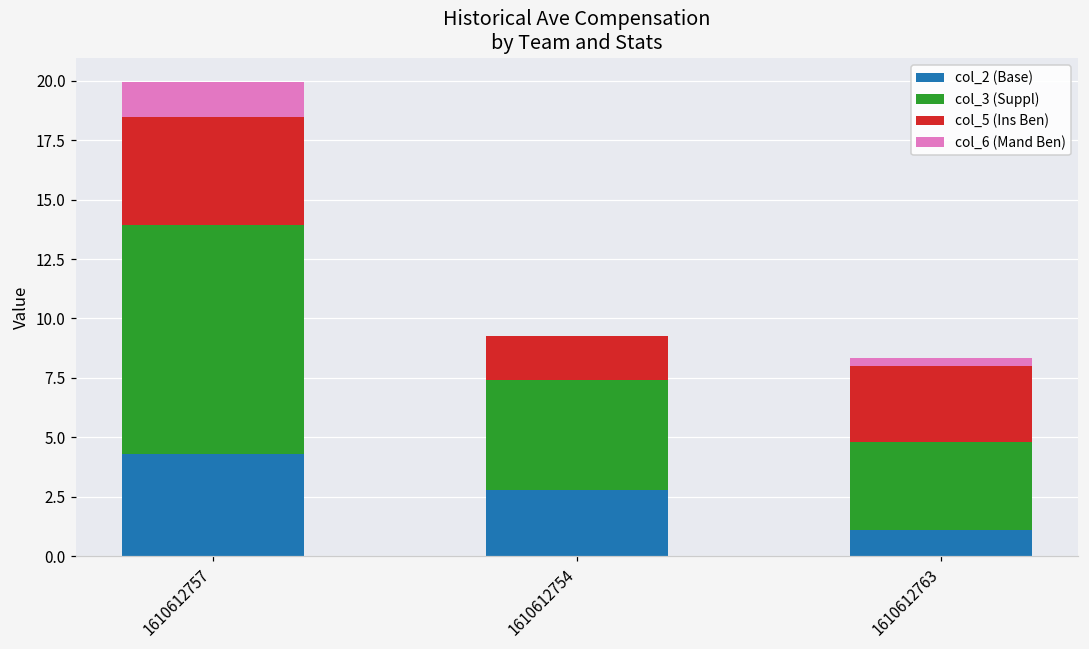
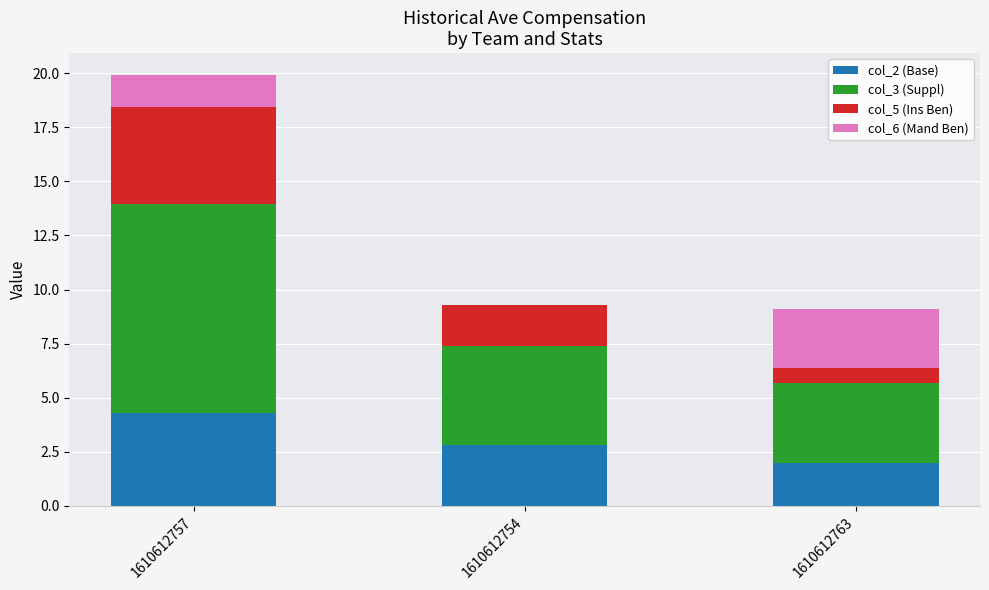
  {
    "col_2 (Base)": {
      "1610612757": 4.3,
      "1610612754": 2.8,
-     "1610612763": 1.1
+     "1610612763": 2.0
    },
    "col_3 (Suppl)": {
      "1610612757": 9.6,
      "1610612754": 4.6,
      "1610612763": 3.7
    },
    "col_5 (Ins Ben)": {
      "1610612757": 4.5,
      "1610612754": 1.9,
-     "1610612763": 3.2
+     "1610612763": 0.7
    },
    "col_6 (Mand Ben)": {
      "1610612757": 1.5,
      "1610612754": 0.0,
-     "1610612763": 0.3
+     "1610612763": 2.7
    }
  }
